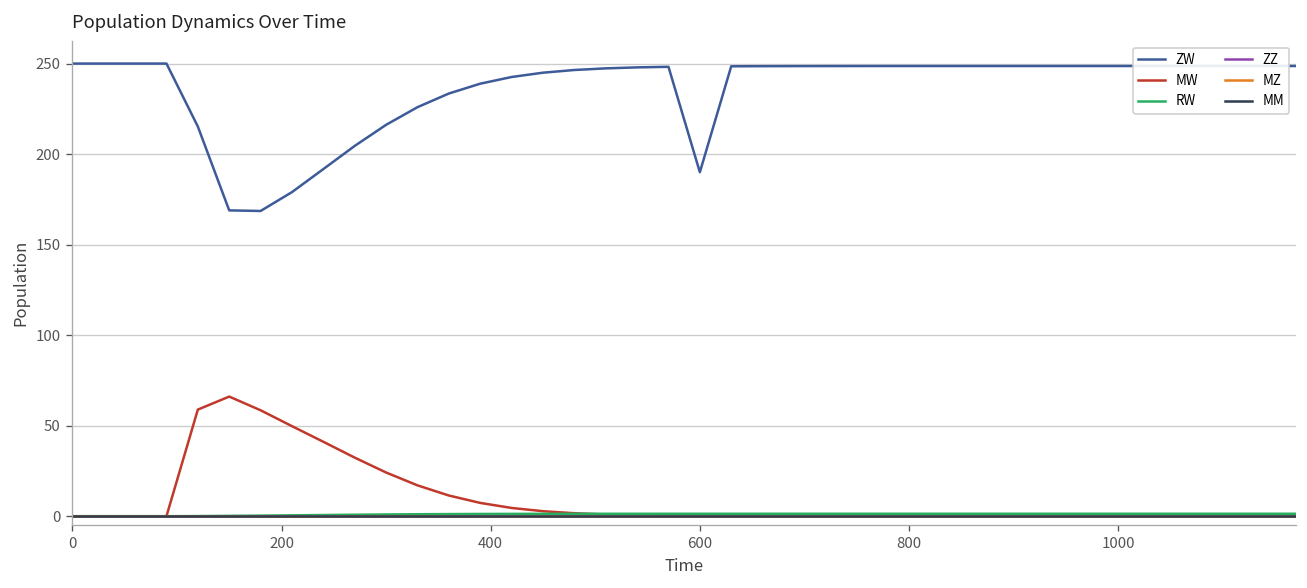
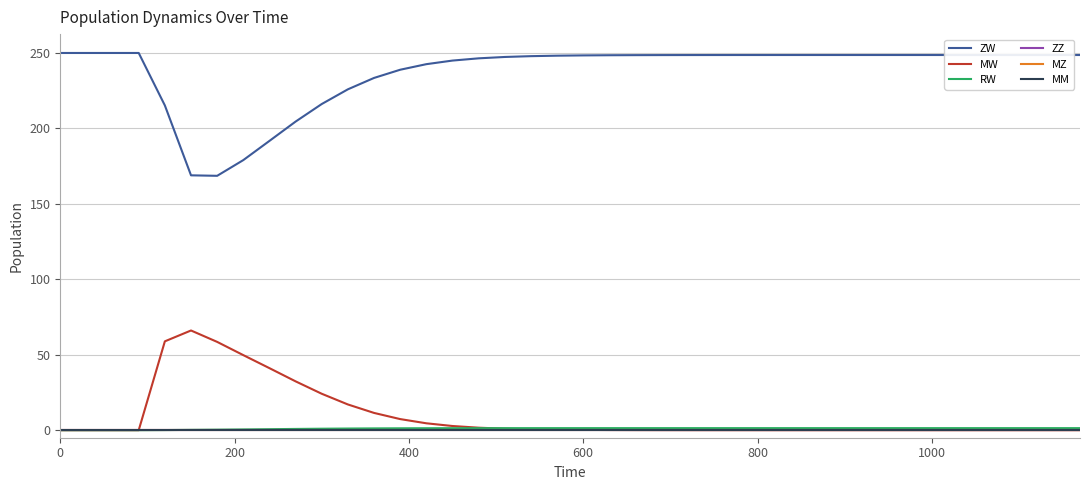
  {
    "ZW": {
      "0": 250,
-     "600": 190
+     "600": 248
    }
  }
